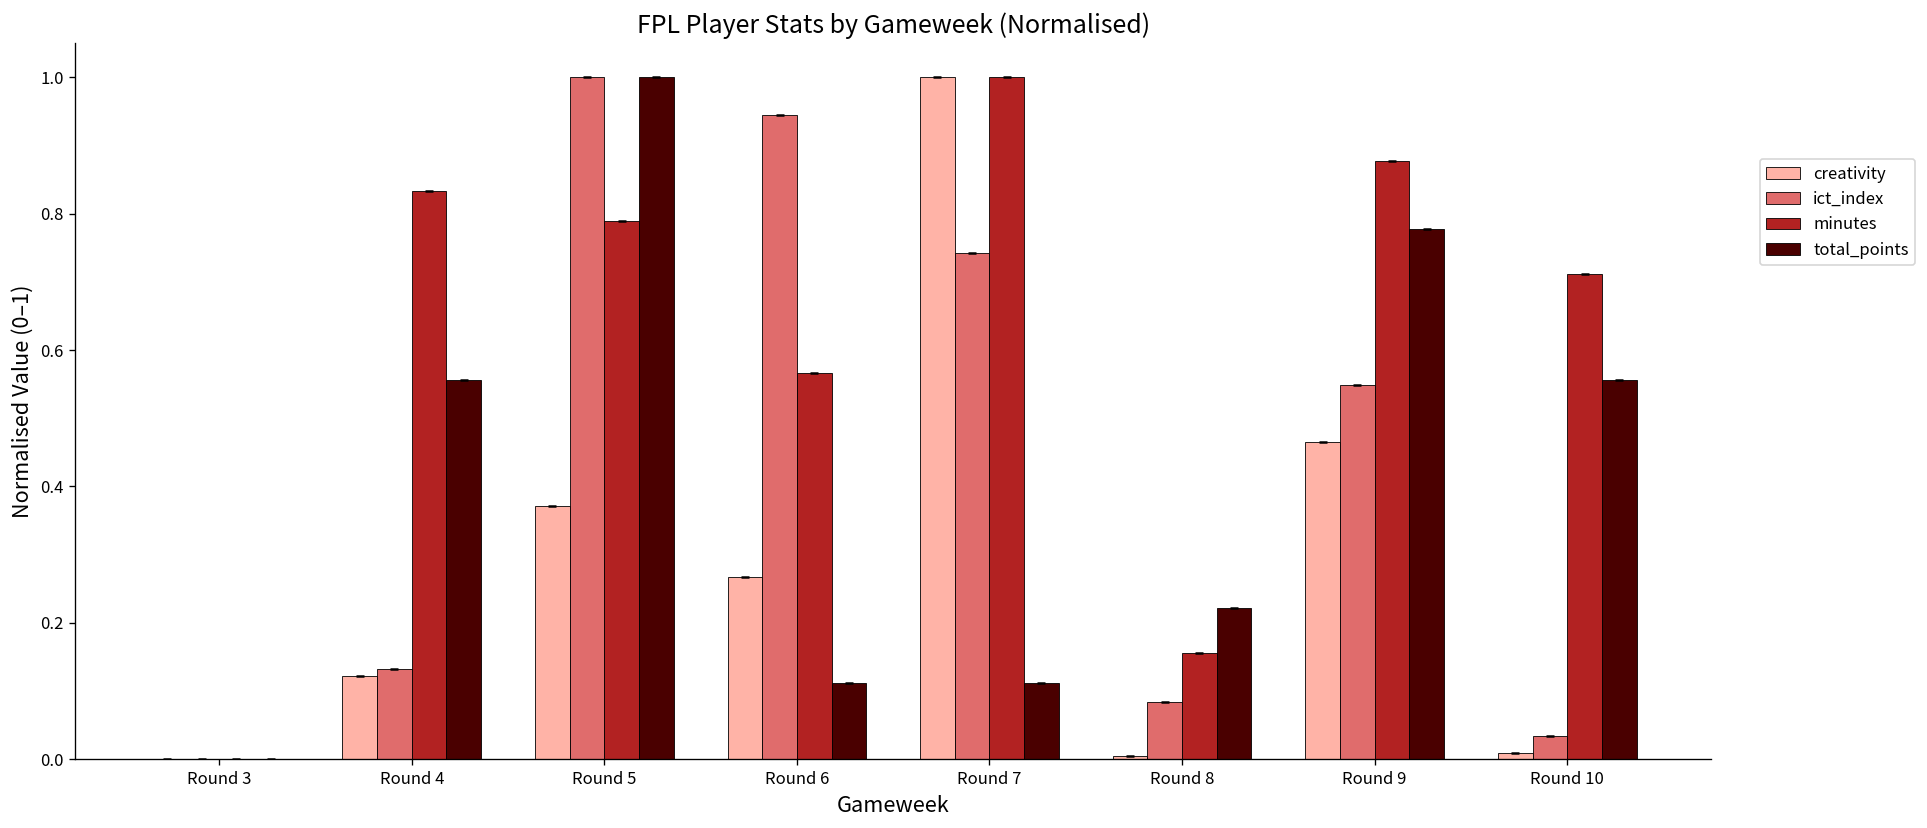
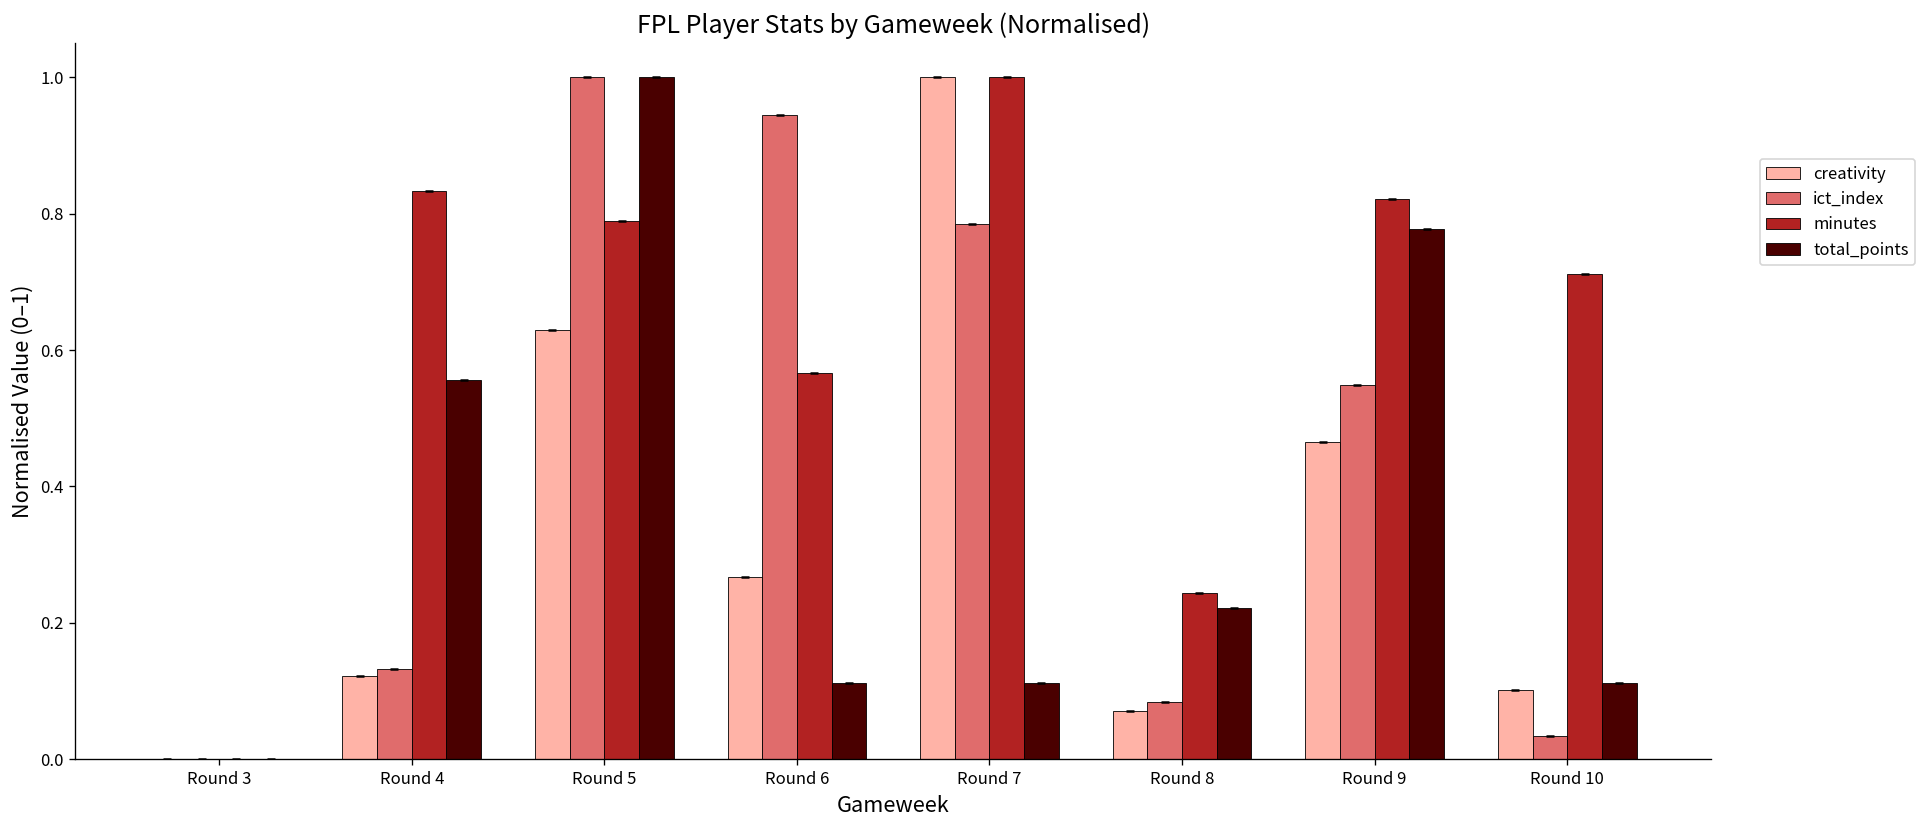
  {
    "creativity": {
      "Round 3": 0.00,
      "Round 4": 0.12,
-     "Round 5": 0.37,
+     "Round 5": 0.63,
      "Round 6": 0.27,
      "Round 7": 1.00,
-     "Round 8": 0.01,
+     "Round 8": 0.07,
      "Round 9": 0.47,
-     "Round 10": 0.01
+     "Round 10": 0.10
    },
    "ict_index": {
      "Round 3": 0.00,
      "Round 4": 0.13,
      "Round 5": 1.00,
      "Round 6": 0.94,
-     "Round 7": 0.74,
+     "Round 7": 0.78,
      "Round 8": 0.08,
      "Round 9": 0.55,
      "Round 10": 0.03
    },
    "minutes": {
      "Round 3": 0.00,
      "Round 4": 0.83,
      "Round 5": 0.79,
      "Round 6": 0.57,
      "Round 7": 1.00,
-     "Round 8": 0.16,
-     "Round 9": 0.88,
+     "Round 8": 0.24,
+     "Round 9": 0.82,
      "Round 10": 0.71
    },
    "total_points": {
      "Round 3": 0.00,
      "Round 4": 0.56,
      "Round 5": 1.00,
      "Round 6": 0.11,
      "Round 7": 0.11,
      "Round 8": 0.22,
      "Round 9": 0.78,
-     "Round 10": 0.56
+     "Round 10": 0.11
    }
  }
